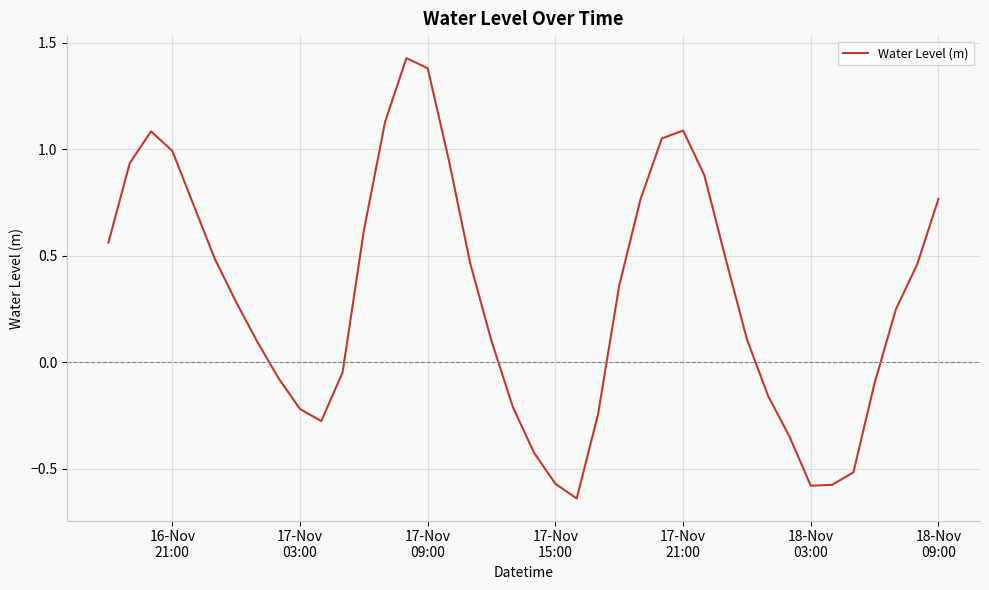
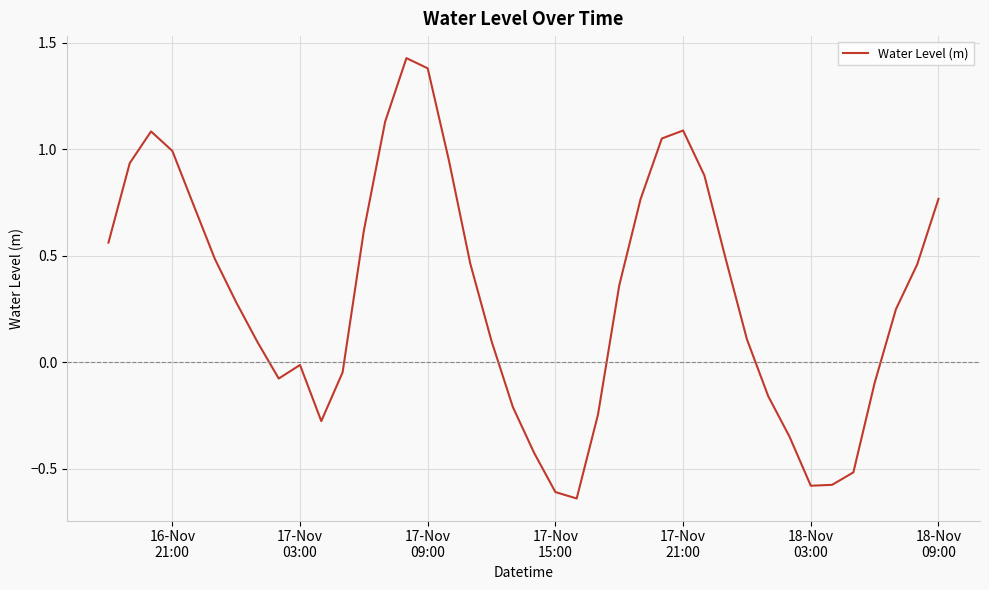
  {
    "16-Nov 21:00": 0.99,
-   "17-Nov 03:00": -0.22,
+   "17-Nov 03:00": -0.01,
    "17-Nov 09:00": 1.38,
-   "17-Nov 15:00": -0.57,
+   "17-Nov 15:00": -0.61,
    "17-Nov 21:00": 1.09,
    "18-Nov 03:00": -0.58,
    "18-Nov 09:00": 0.77
  }
